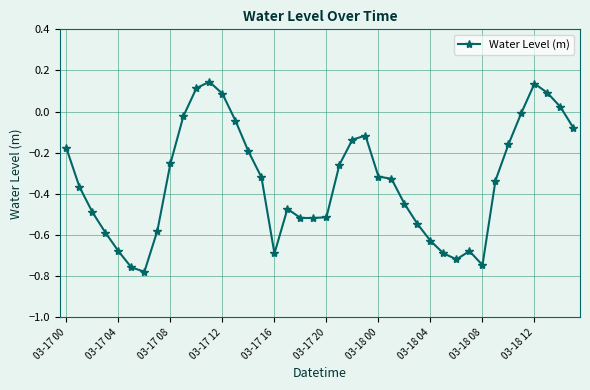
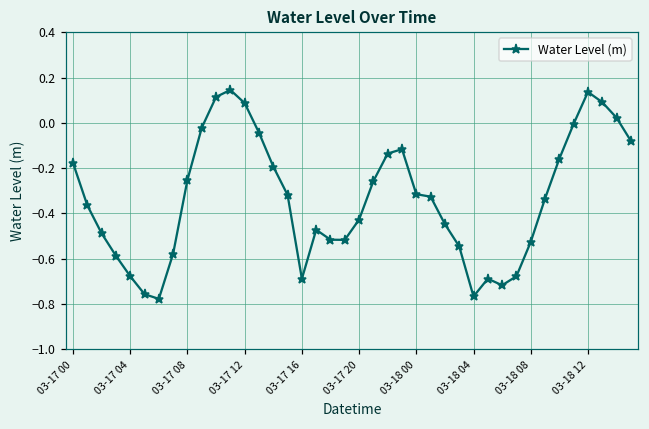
  {
    "03-17 00": -0.18,
    "03-17 04": -0.68,
    "03-17 08": -0.25,
    "03-17 12": 0.09,
    "03-17 16": -0.69,
-   "03-17 20": -0.51,
+   "03-17 20": -0.43,
    "03-18 00": -0.32,
-   "03-18 04": -0.63,
-   "03-18 08": -0.75,
+   "03-18 04": -0.77,
+   "03-18 08": -0.53,
    "03-18 12": 0.14
  }
